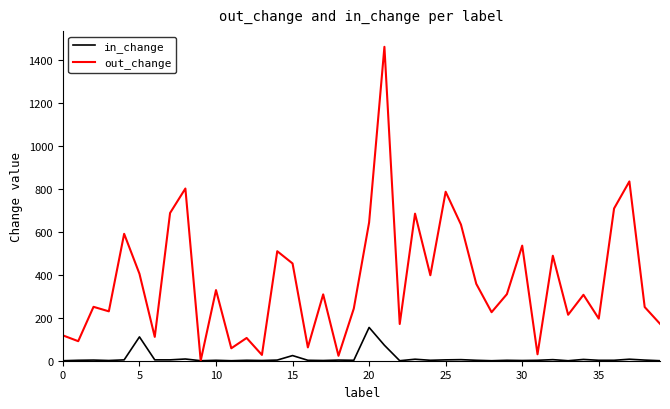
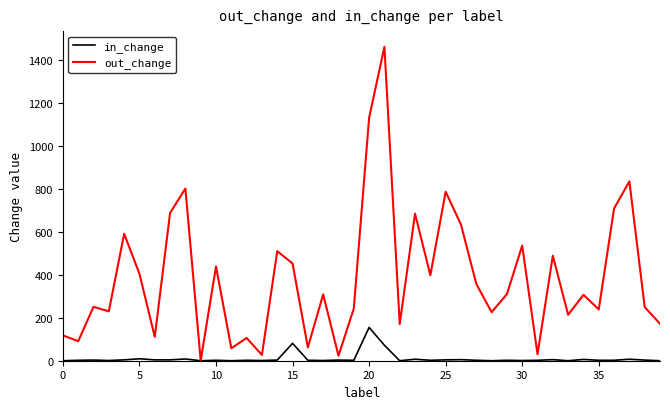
  {
    "in_change": {
      "0": 0,
-     "5": 110,
+     "5": 10,
      "10": 0,
-     "15": 20,
+     "15": 80,
      "20": 160,
      "25": 0,
      "30": 0,
      "35": 0
    },
    "out_change": {
      "0": 120,
      "5": 410,
-     "10": 330,
+     "10": 440,
      "15": 450,
-     "20": 640,
+     "20": 1130,
      "25": 790,
      "30": 540,
-     "35": 200
+     "35": 240
    }
  }
